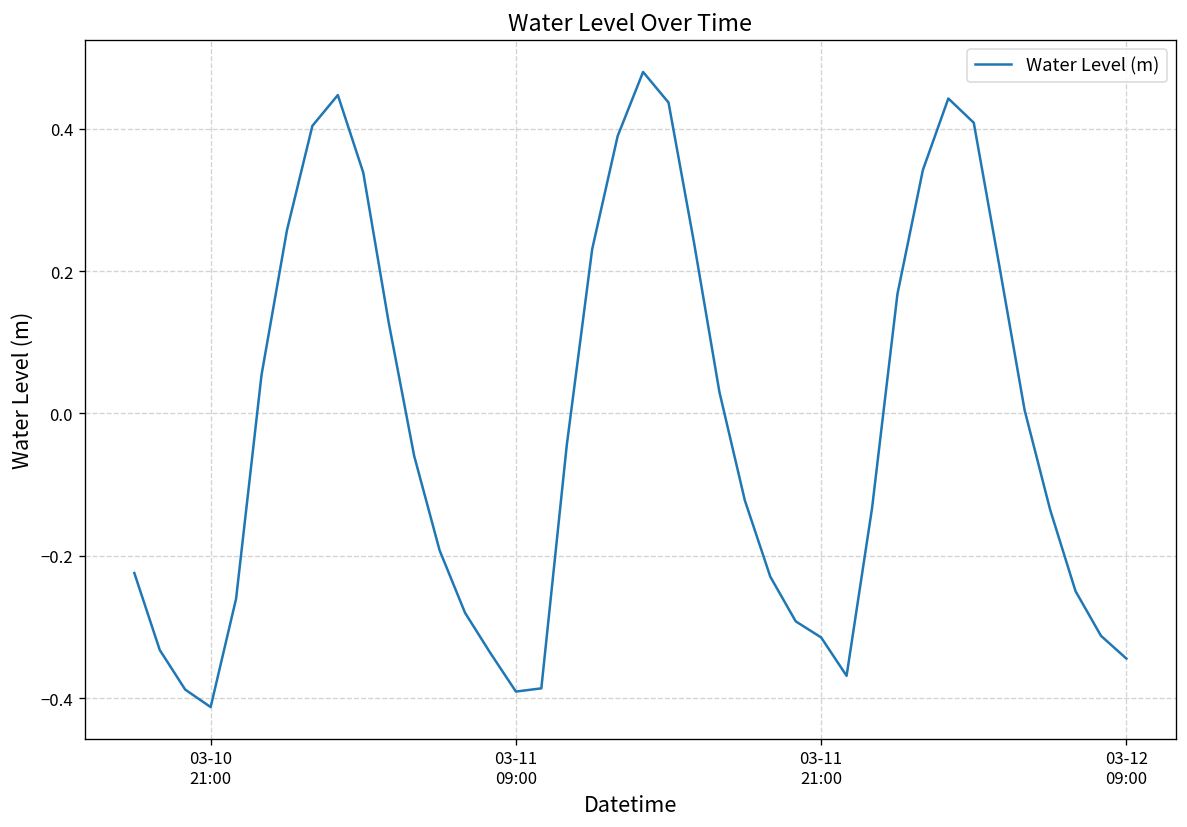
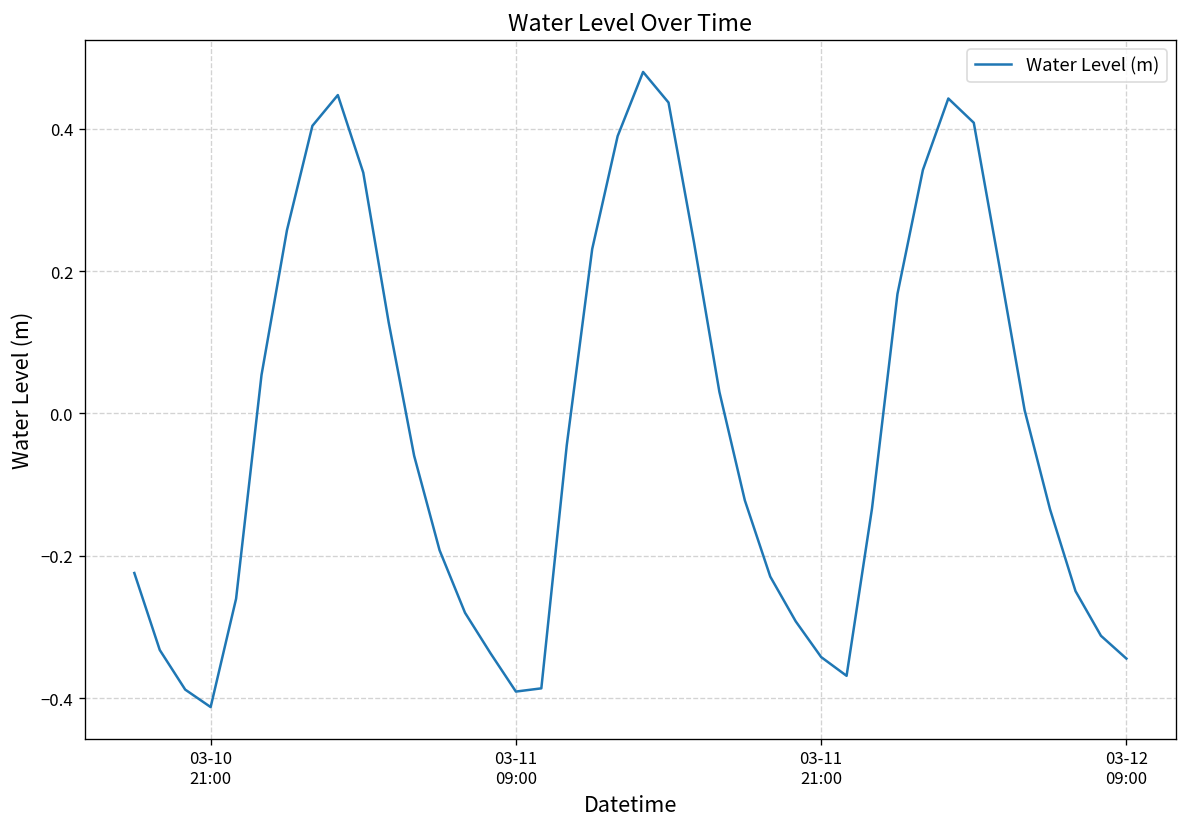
  {
    "03-10 21:00": -0.41,
    "03-11 09:00": -0.39,
-   "03-11 21:00": -0.31,
+   "03-11 21:00": -0.34,
    "03-12 09:00": -0.34
  }
